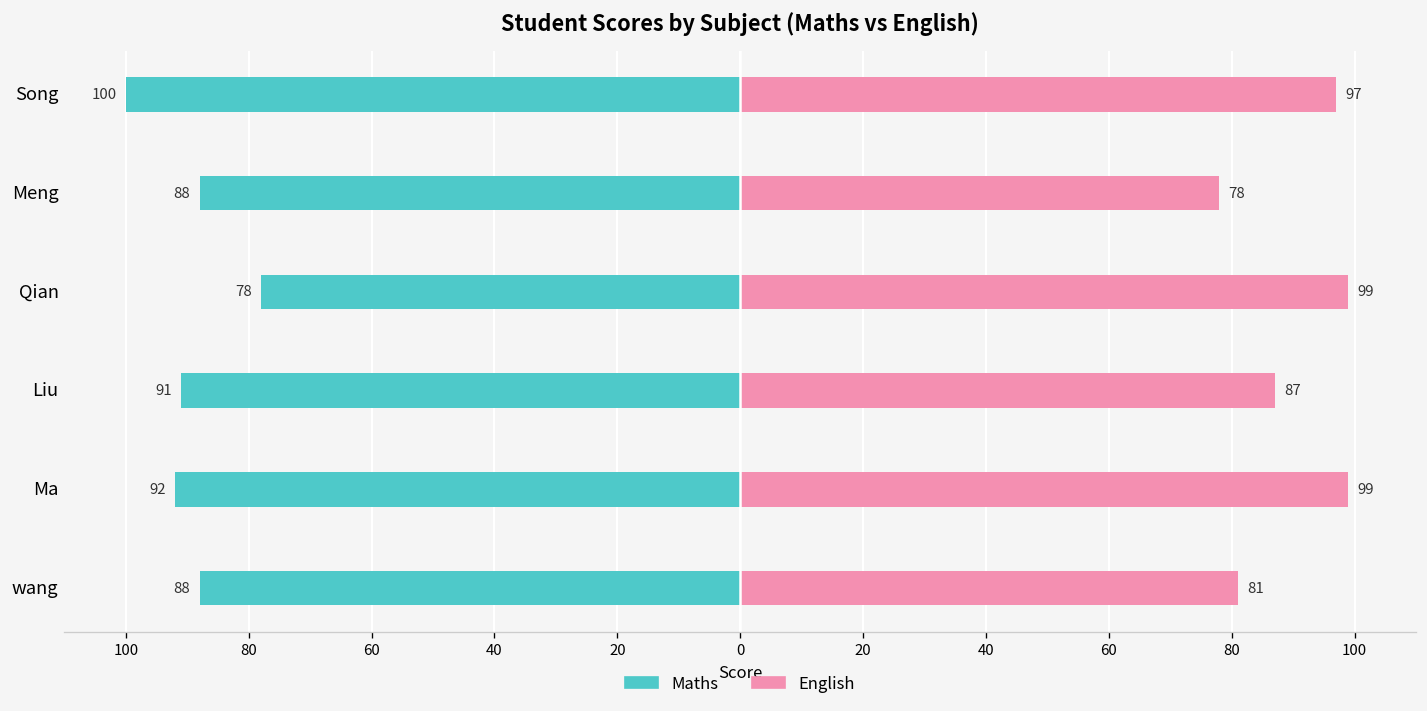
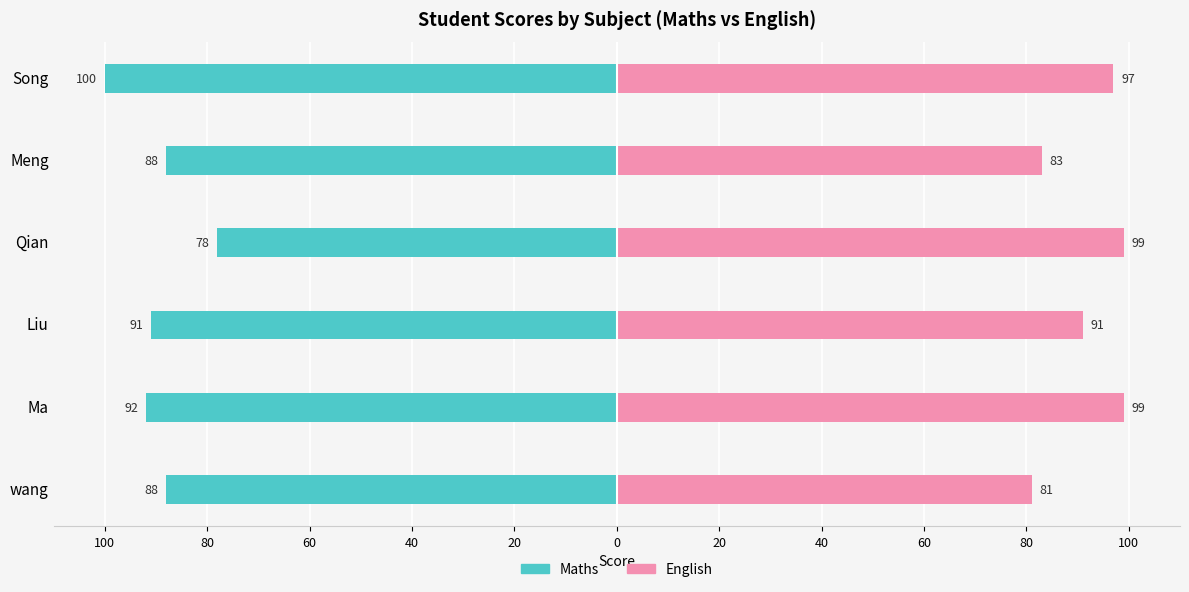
  {
    "English": {
      "Song": 97,
-     "Meng": 78,
+     "Meng": 83,
      "Qian": 99,
-     "Liu": 87,
+     "Liu": 91,
      "Ma": 99,
      "wang": 81
    }
  }
